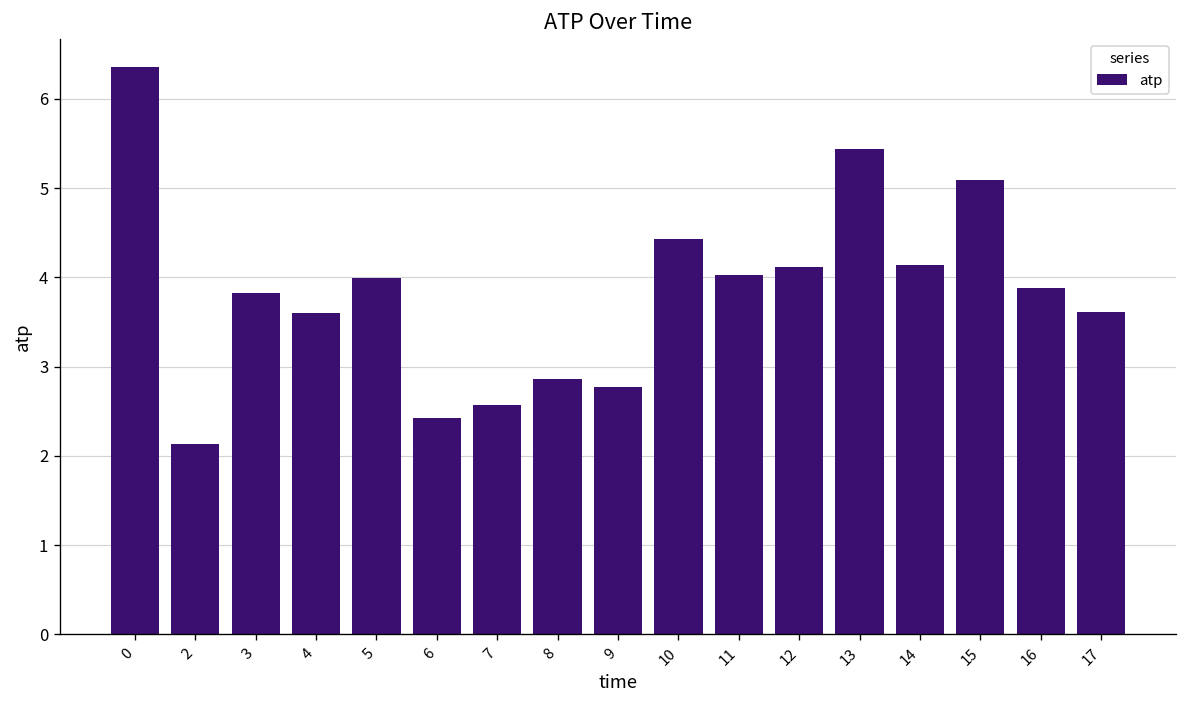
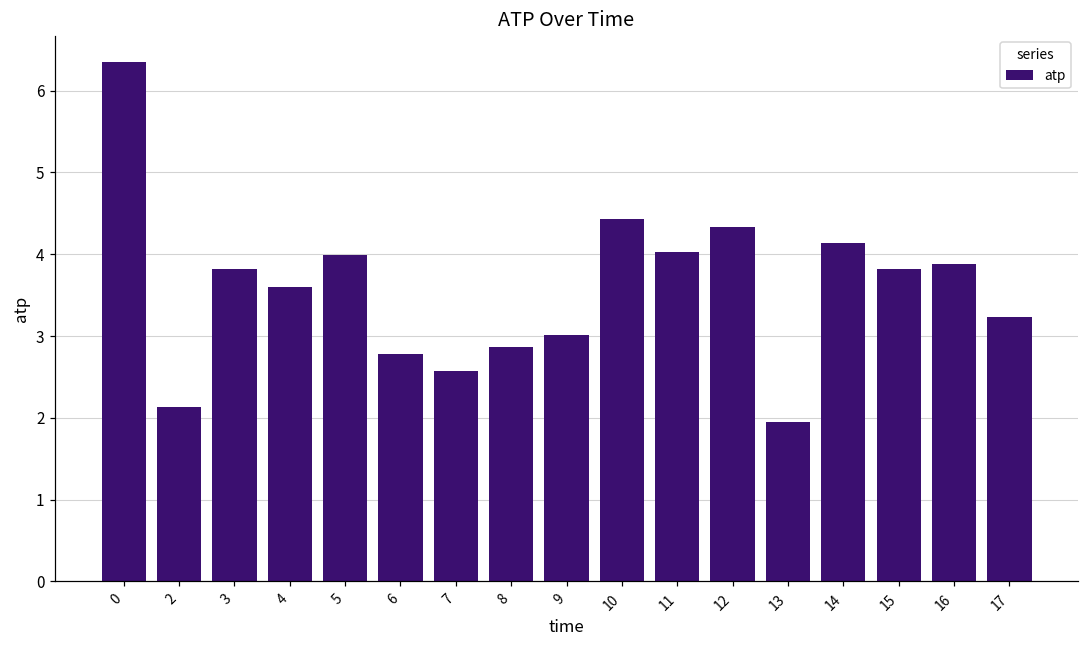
  {
    "0": 6.4,
    "2": 2.1,
    "3": 3.8,
    "4": 3.6,
    "5": 4.0,
-   "6": 2.4,
+   "6": 2.8,
    "7": 2.6,
    "8": 2.9,
-   "9": 2.8,
+   "9": 3.0,
    "10": 4.4,
    "11": 4.0,
-   "12": 4.1,
-   "13": 5.4,
+   "12": 4.3,
+   "13": 1.9,
    "14": 4.1,
-   "15": 5.1,
+   "15": 3.8,
    "16": 3.9,
-   "17": 3.6
+   "17": 3.2
  }
